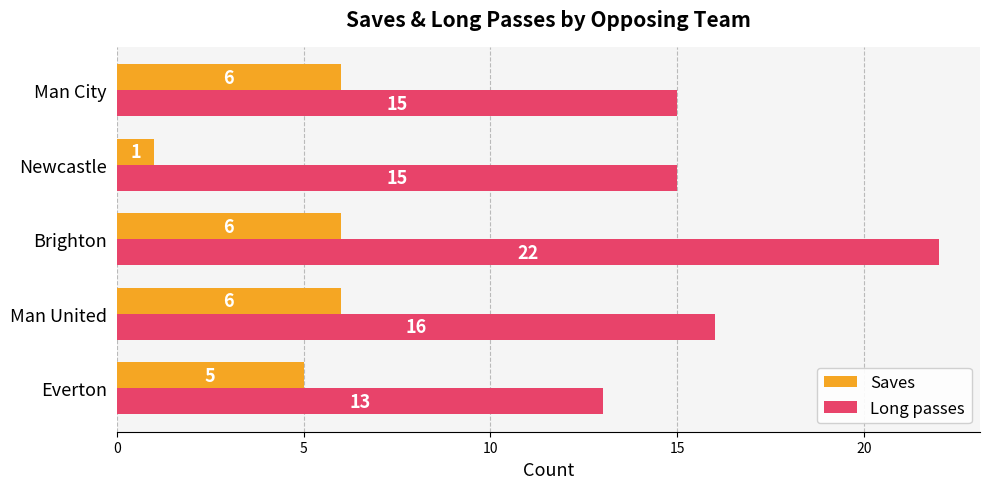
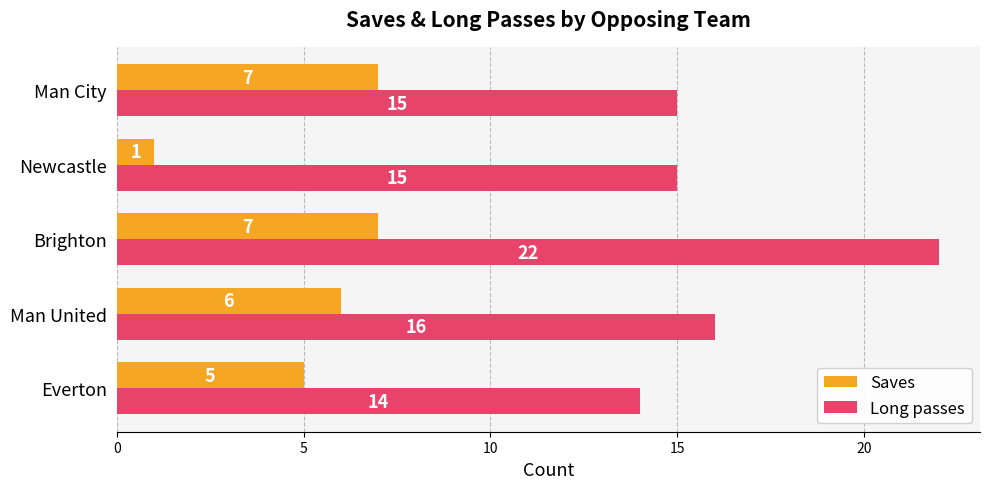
  {
    "Saves": {
-     "Man City": 6,
+     "Man City": 7,
      "Newcastle": 1,
-     "Brighton": 6,
+     "Brighton": 7,
      "Man United": 6,
      "Everton": 5
    },
    "Long passes": {
      "Man City": 15,
      "Newcastle": 15,
      "Brighton": 22,
      "Man United": 16,
-     "Everton": 13
+     "Everton": 14
    }
  }
